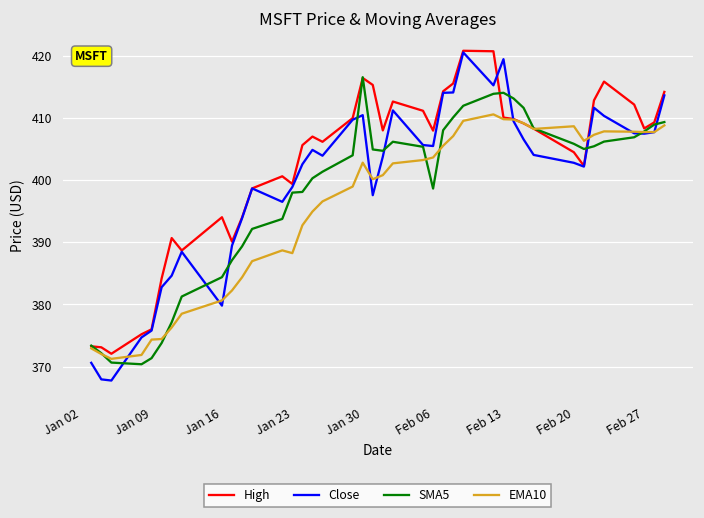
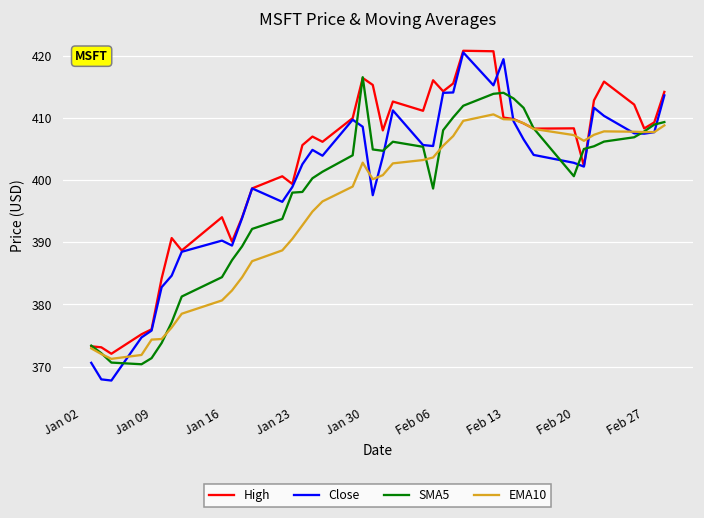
  {
    "High": {
      "Jan 16": 394,
      "Jan 23": 399,
-     "Feb 06": 408,
-     "Feb 20": 404,
+     "Feb 06": 416,
+     "Feb 20": 408,
      "Feb 27": 408
    },
    "Close": {
-     "Jan 16": 380,
+     "Jan 16": 390,
      "Jan 23": 399,
-     "Jan 30": 410,
+     "Jan 30": 409,
      "Feb 06": 405,
      "Feb 13": 419,
      "Feb 20": 403
    },
    "SMA5": {
      "Jan 09": 371,
      "Jan 16": 384,
      "Jan 23": 398,
      "Feb 06": 399,
      "Feb 13": 414,
-     "Feb 20": 406
+     "Feb 20": 401
    },
    "EMA10": {
      "Jan 09": 374,
      "Jan 16": 381,
-     "Jan 23": 388,
+     "Jan 23": 391,
      "Jan 30": 403,
      "Feb 06": 404,
-     "Feb 20": 409
+     "Feb 20": 407
    }
  }
